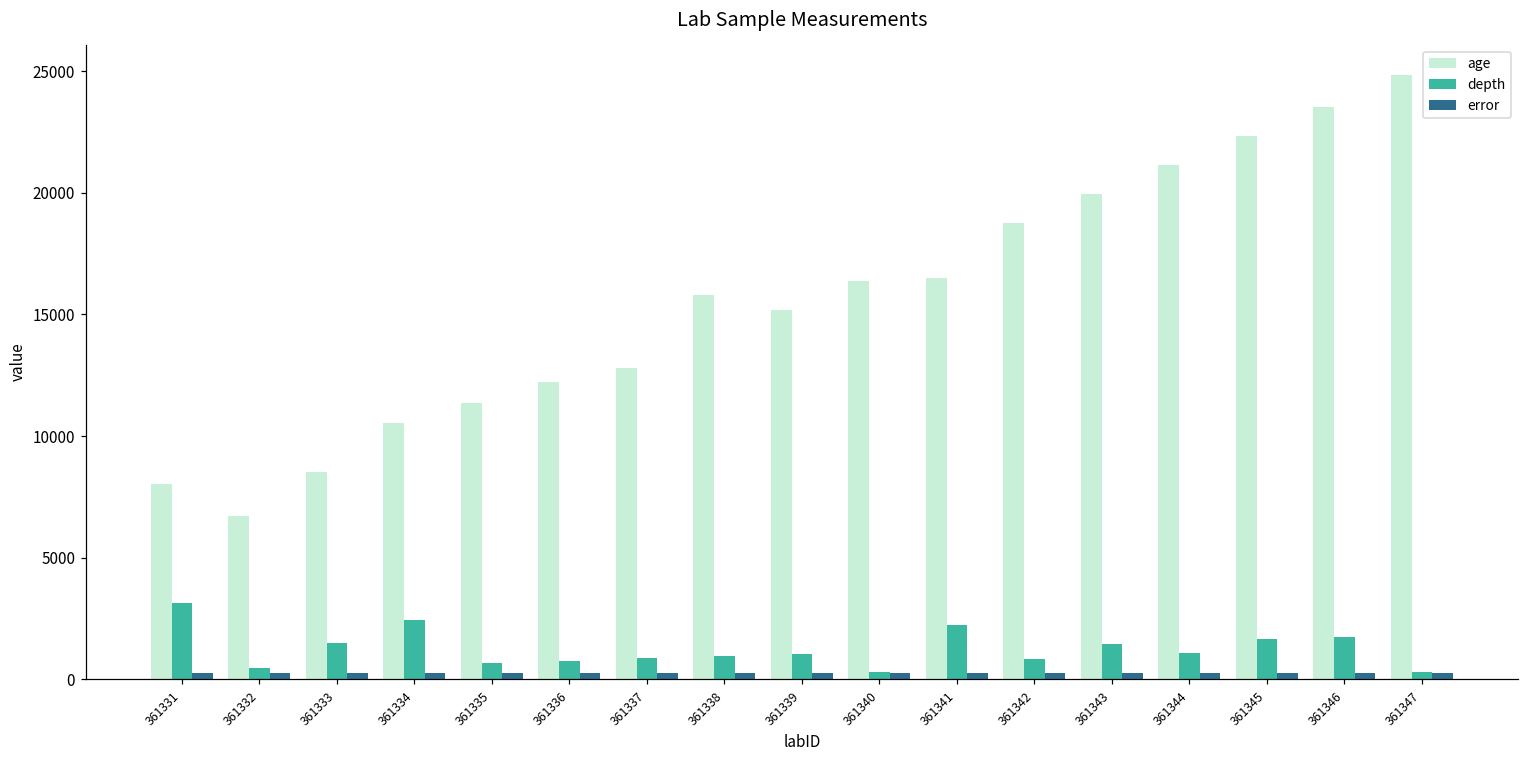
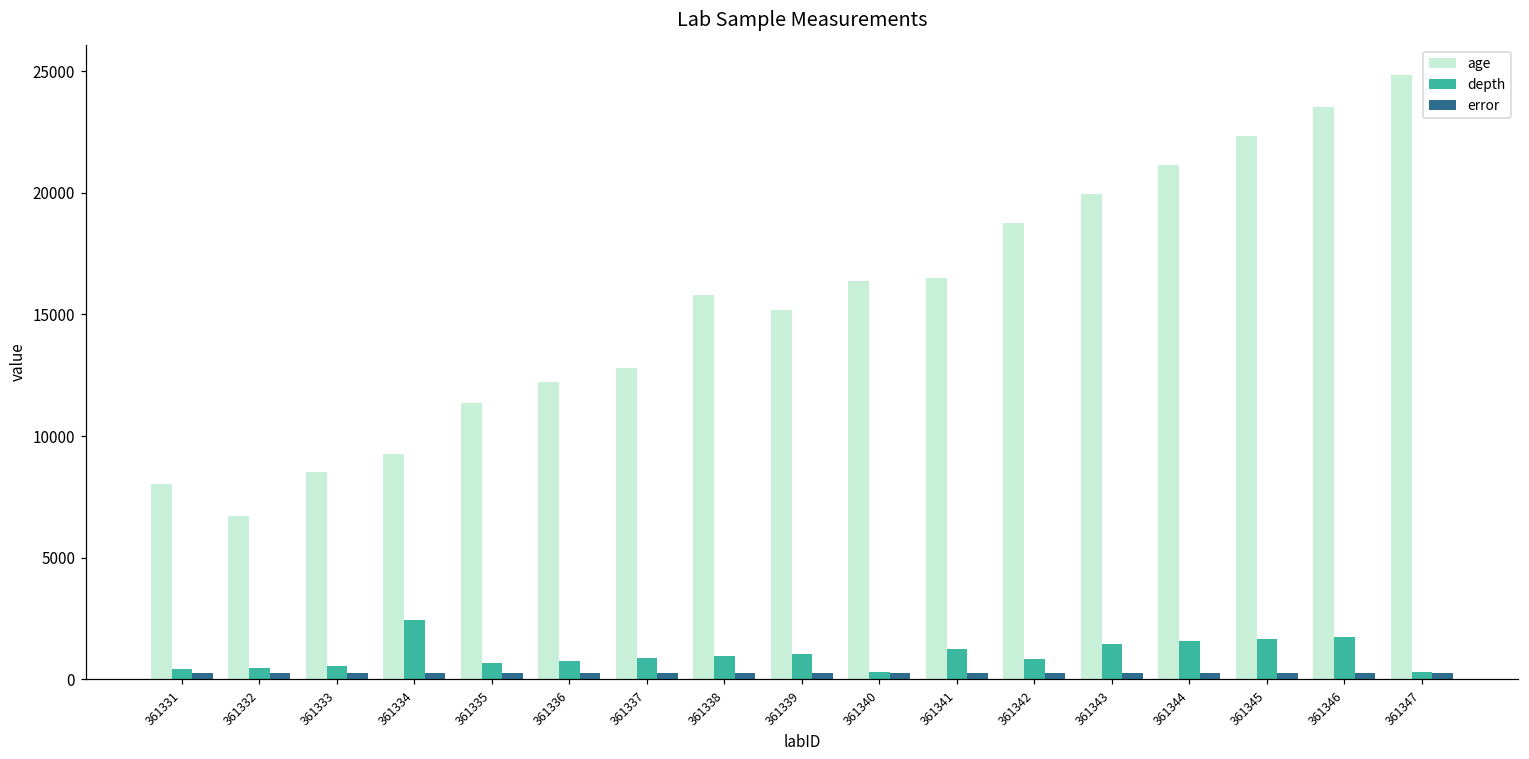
  {
    "age": {
      "361331": 8000,
      "361332": 6700,
      "361333": 8500,
-     "361334": 10500,
+     "361334": 9300,
      "361335": 11400,
      "361336": 12200,
      "361337": 12800,
      "361338": 15800,
      "361339": 15200,
      "361340": 16400,
      "361341": 16500,
      "361342": 18800,
      "361343": 20000,
      "361344": 21200,
      "361345": 22400,
      "361346": 23500,
      "361347": 24900
    },
    "depth": {
-     "361331": 3100,
+     "361331": 400,
      "361332": 500,
-     "361333": 1500,
+     "361333": 600,
      "361334": 2400,
      "361335": 700,
      "361336": 800,
      "361337": 900,
      "361338": 1000,
      "361339": 1100,
      "361340": 300,
-     "361341": 2200,
+     "361341": 1300,
      "361342": 800,
      "361343": 1500,
-     "361344": 1100,
+     "361344": 1600,
      "361345": 1700,
      "361346": 1800,
      "361347": 300
    },
    "error": {
      "361331": 300,
      "361332": 300,
      "361333": 300,
      "361334": 300,
      "361335": 300,
      "361336": 300,
      "361337": 300,
      "361338": 300,
      "361339": 300,
      "361340": 300,
      "361341": 300,
      "361342": 300,
      "361343": 300,
      "361344": 300,
      "361345": 300,
      "361346": 300,
      "361347": 300
    }
  }
